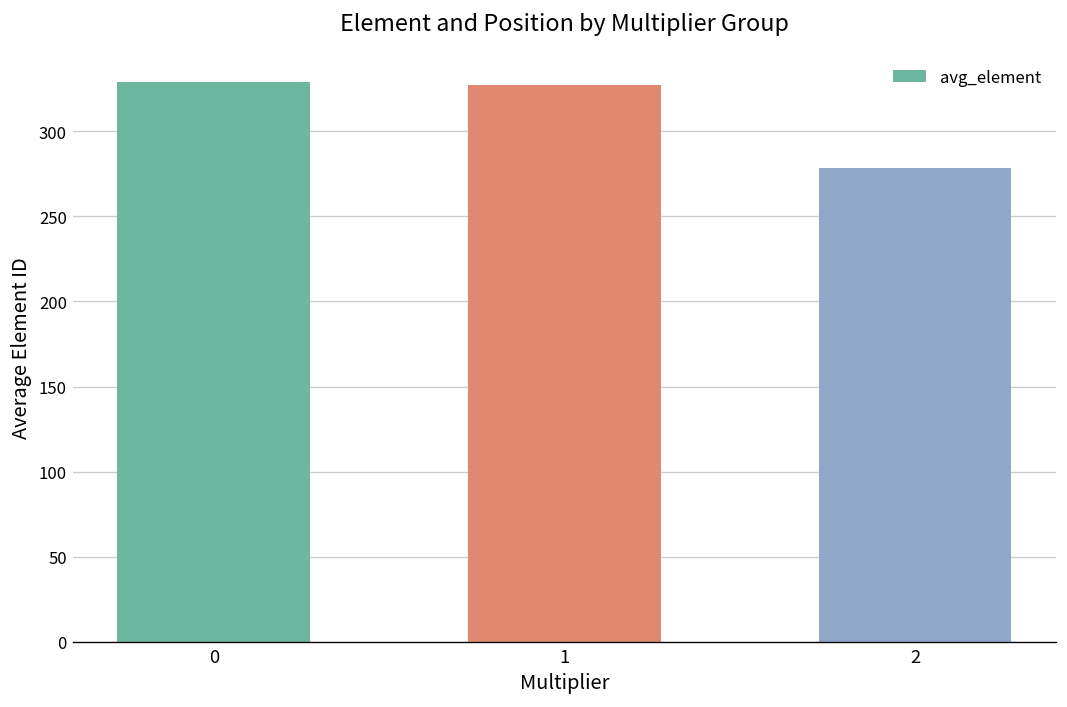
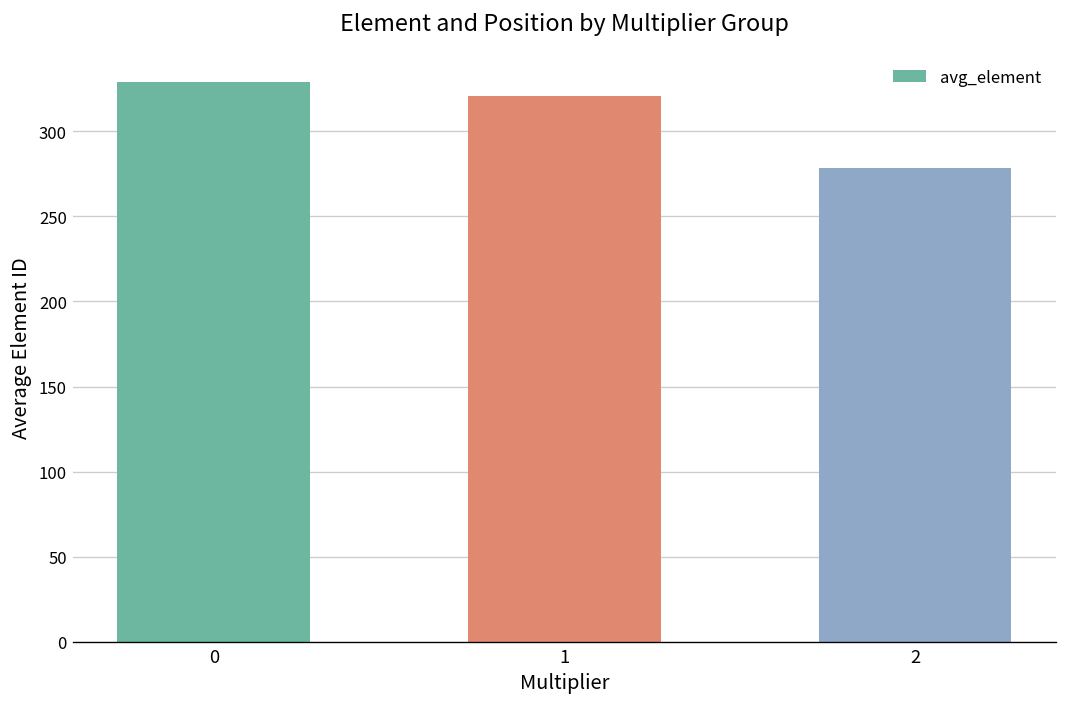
  {
    "0": 329,
-   "1": 327,
+   "1": 321,
    "2": 279
  }
